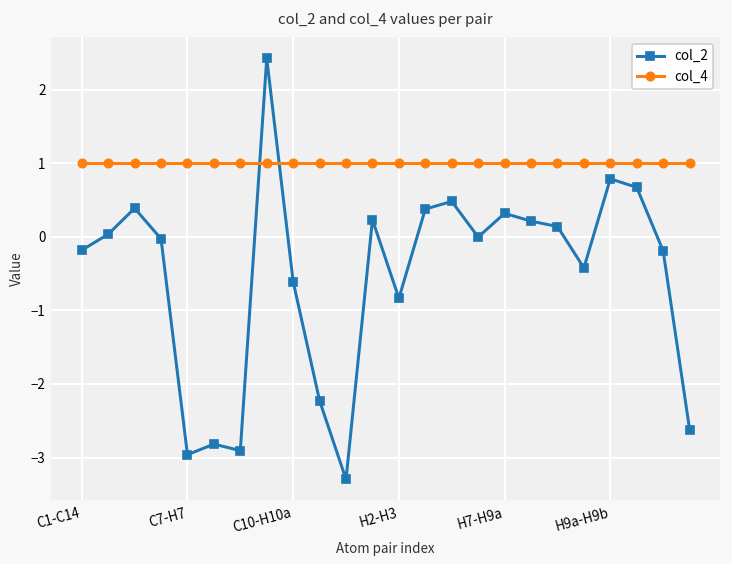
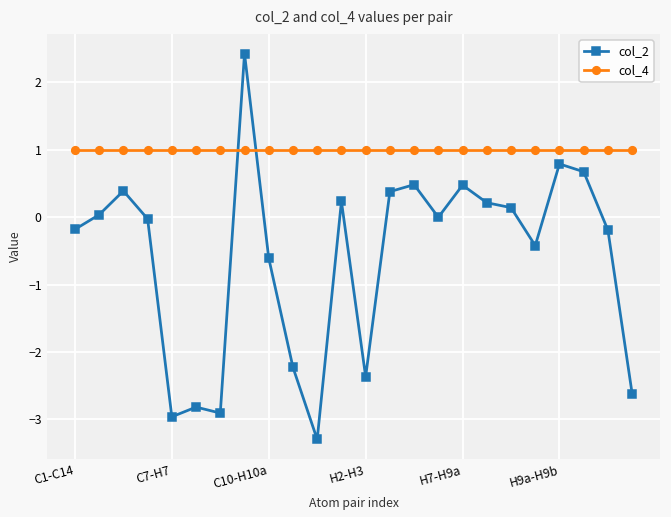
  {
    "col_2": {
      "C1-C14": -0.2,
      "C7-H7": -3.0,
      "C10-H10a": -0.6,
-     "H2-H3": -0.8,
-     "H7-H9a": 0.3,
+     "H2-H3": -2.4,
+     "H7-H9a": 0.5,
      "H9a-H9b": 0.8
    },
    "col_4": {
      "C1-C14": 1.0,
      "C7-H7": 1.0,
      "C10-H10a": 1.0,
      "H2-H3": 1.0,
      "H7-H9a": 1.0,
      "H9a-H9b": 1.0
    }
  }
